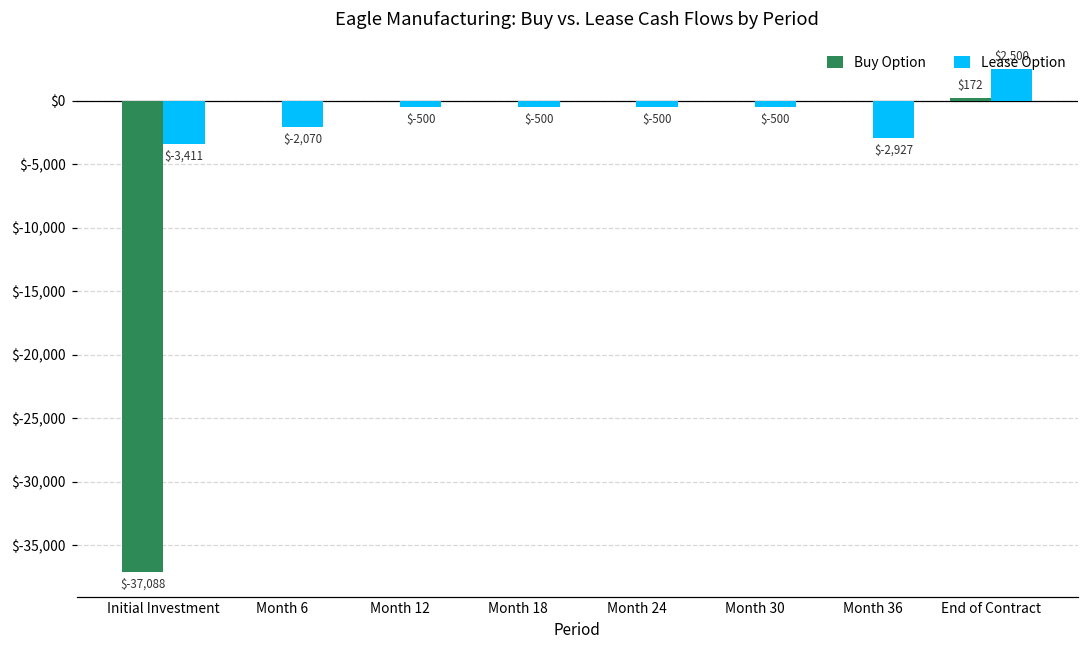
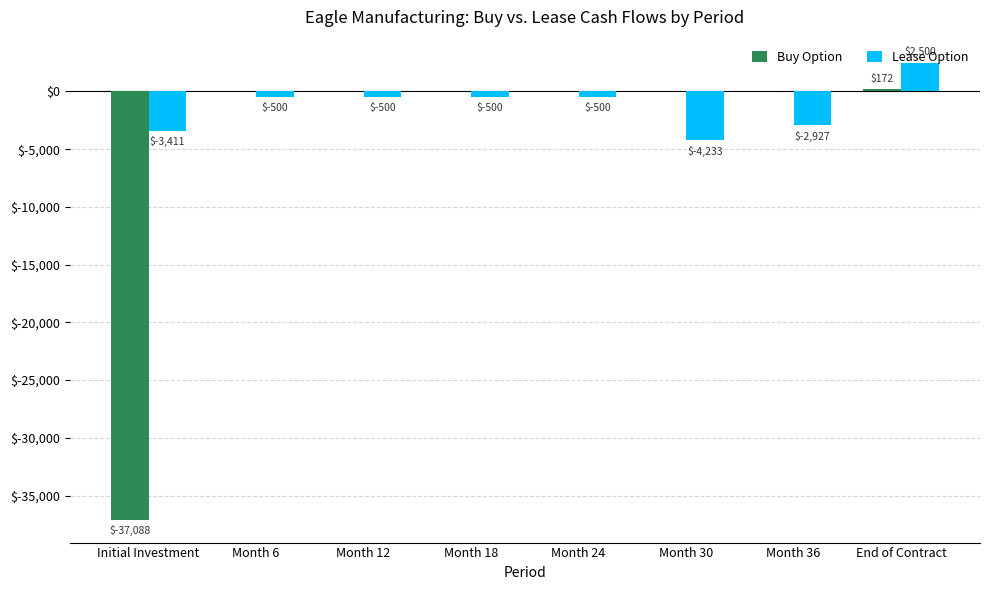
  {
    "Buy Option": {
      "Initial Investment": "$-37,088",
      "End of Contract": "$172"
    },
    "Lease Option": {
      "Initial Investment": "$-3,411",
-     "Month 6": "$-2,070",
+     "Month 6": "$-500",
      "Month 12": "$-500",
      "Month 18": "$-500",
      "Month 24": "$-500",
-     "Month 30": "$-500",
+     "Month 30": "$-4,233",
      "Month 36": "$-2,927",
      "End of Contract": "$2,500"
    }
  }
